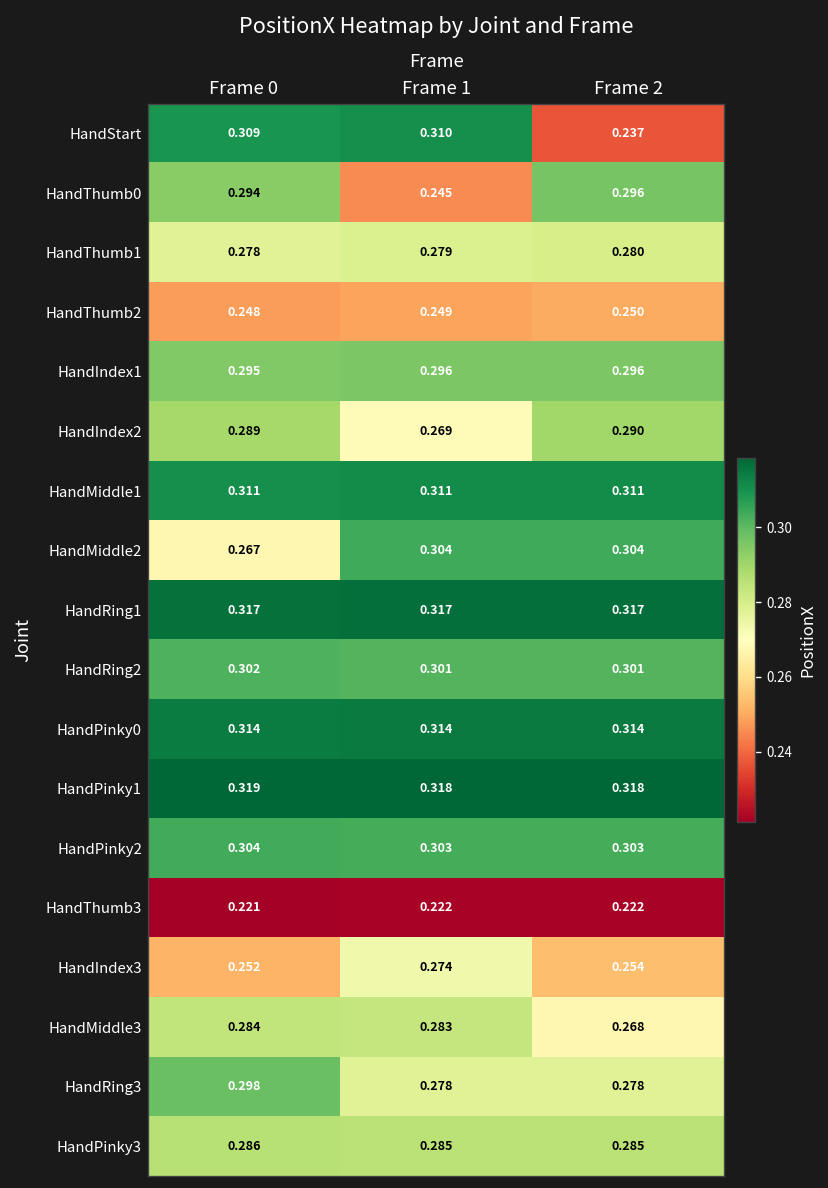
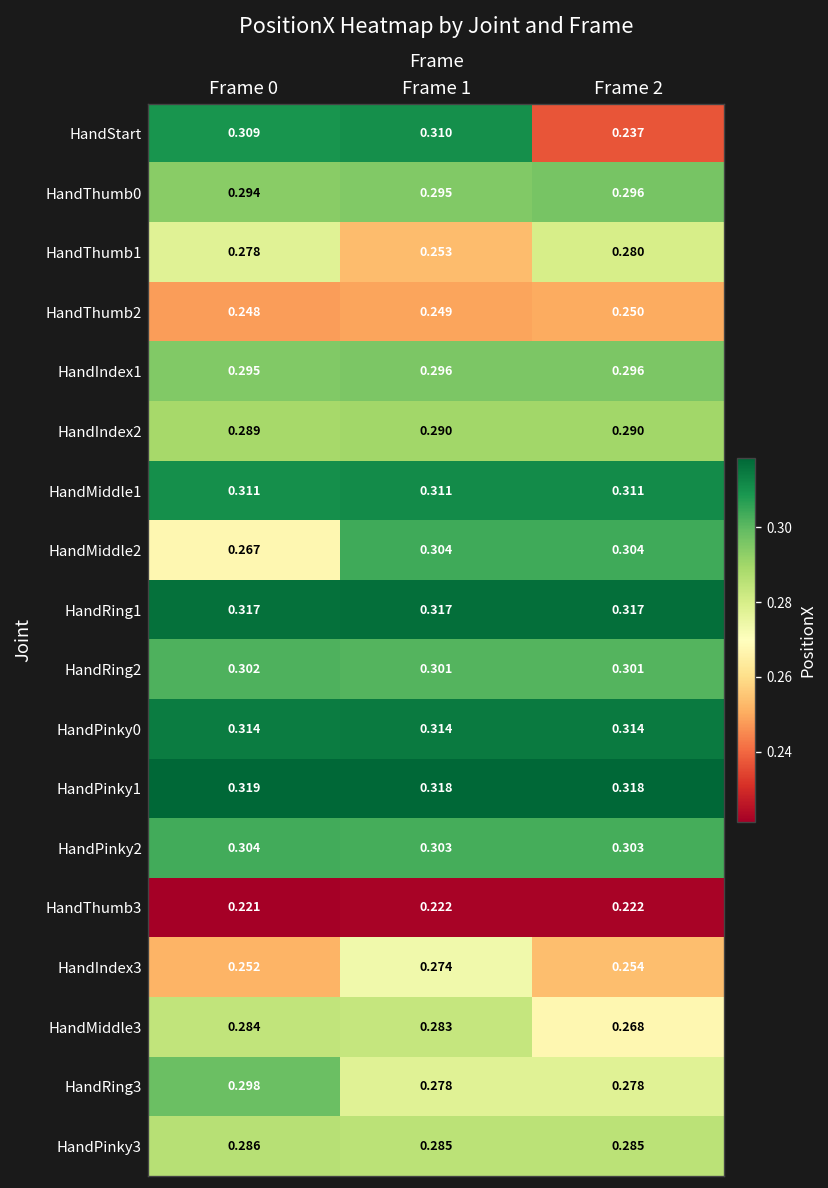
  {
    "HandStart": {
      "Frame 0": 0.309,
      "Frame 1": 0.310,
      "Frame 2": 0.237
    },
    "HandThumb0": {
      "Frame 0": 0.294,
-     "Frame 1": 0.245,
+     "Frame 1": 0.295,
      "Frame 2": 0.296
    },
    "HandThumb1": {
      "Frame 0": 0.278,
-     "Frame 1": 0.279,
+     "Frame 1": 0.253,
      "Frame 2": 0.280
    },
    "HandThumb2": {
      "Frame 0": 0.248,
      "Frame 1": 0.249,
      "Frame 2": 0.250
    },
    "HandIndex1": {
      "Frame 0": 0.295,
      "Frame 1": 0.296,
      "Frame 2": 0.296
    },
    "HandIndex2": {
      "Frame 0": 0.289,
-     "Frame 1": 0.269,
+     "Frame 1": 0.290,
      "Frame 2": 0.290
    },
    "HandMiddle1": {
      "Frame 0": 0.311,
      "Frame 1": 0.311,
      "Frame 2": 0.311
    },
    "HandMiddle2": {
      "Frame 0": 0.267,
      "Frame 1": 0.304,
      "Frame 2": 0.304
    },
    "HandRing1": {
      "Frame 0": 0.317,
      "Frame 1": 0.317,
      "Frame 2": 0.317
    },
    "HandRing2": {
      "Frame 0": 0.302,
      "Frame 1": 0.301,
      "Frame 2": 0.301
    },
    "HandPinky0": {
      "Frame 0": 0.314,
      "Frame 1": 0.314,
      "Frame 2": 0.314
    },
    "HandPinky1": {
      "Frame 0": 0.319,
      "Frame 1": 0.318,
      "Frame 2": 0.318
    },
    "HandPinky2": {
      "Frame 0": 0.304,
      "Frame 1": 0.303,
      "Frame 2": 0.303
    },
    "HandThumb3": {
      "Frame 0": 0.221,
      "Frame 1": 0.222,
      "Frame 2": 0.222
    },
    "HandIndex3": {
      "Frame 0": 0.252,
      "Frame 1": 0.274,
      "Frame 2": 0.254
    },
    "HandMiddle3": {
      "Frame 0": 0.284,
      "Frame 1": 0.283,
      "Frame 2": 0.268
    },
    "HandRing3": {
      "Frame 0": 0.298,
      "Frame 1": 0.278,
      "Frame 2": 0.278
    },
    "HandPinky3": {
      "Frame 0": 0.286,
      "Frame 1": 0.285,
      "Frame 2": 0.285
    }
  }
